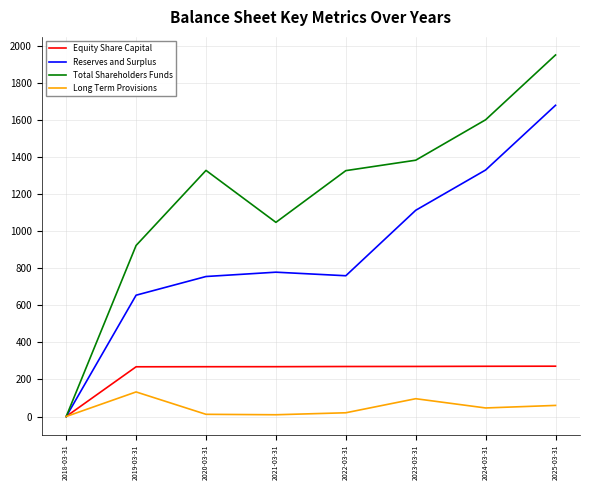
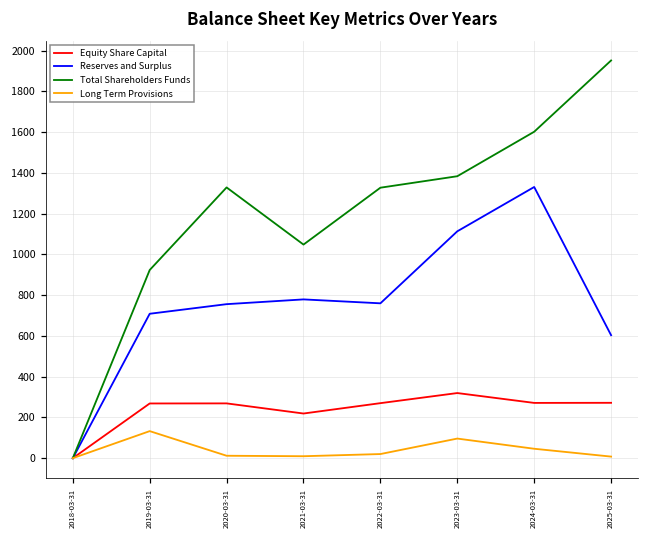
  {
    "Equity Share Capital": {
      "2019-03-31": 270,
      "2020-03-31": 270,
-     "2021-03-31": 270,
+     "2021-03-31": 220,
      "2022-03-31": 270,
-     "2023-03-31": 270,
+     "2023-03-31": 320,
      "2024-03-31": 270,
      "2025-03-31": 270
    },
    "Reserves and Surplus": {
-     "2019-03-31": 650,
+     "2019-03-31": 710,
      "2020-03-31": 760,
      "2021-03-31": 780,
      "2022-03-31": 760,
      "2023-03-31": 1110,
      "2024-03-31": 1330,
-     "2025-03-31": 1680
+     "2025-03-31": 600
    },
    "Total Shareholders Funds": {
      "2019-03-31": 920,
      "2020-03-31": 1330,
      "2021-03-31": 1050,
      "2022-03-31": 1330,
      "2023-03-31": 1380,
      "2024-03-31": 1600,
      "2025-03-31": 1950
    },
    "Long Term Provisions": {
      "2019-03-31": 130,
      "2020-03-31": 10,
      "2021-03-31": 10,
      "2022-03-31": 20,
      "2023-03-31": 100,
      "2024-03-31": 50,
-     "2025-03-31": 60
+     "2025-03-31": 10
    }
  }
